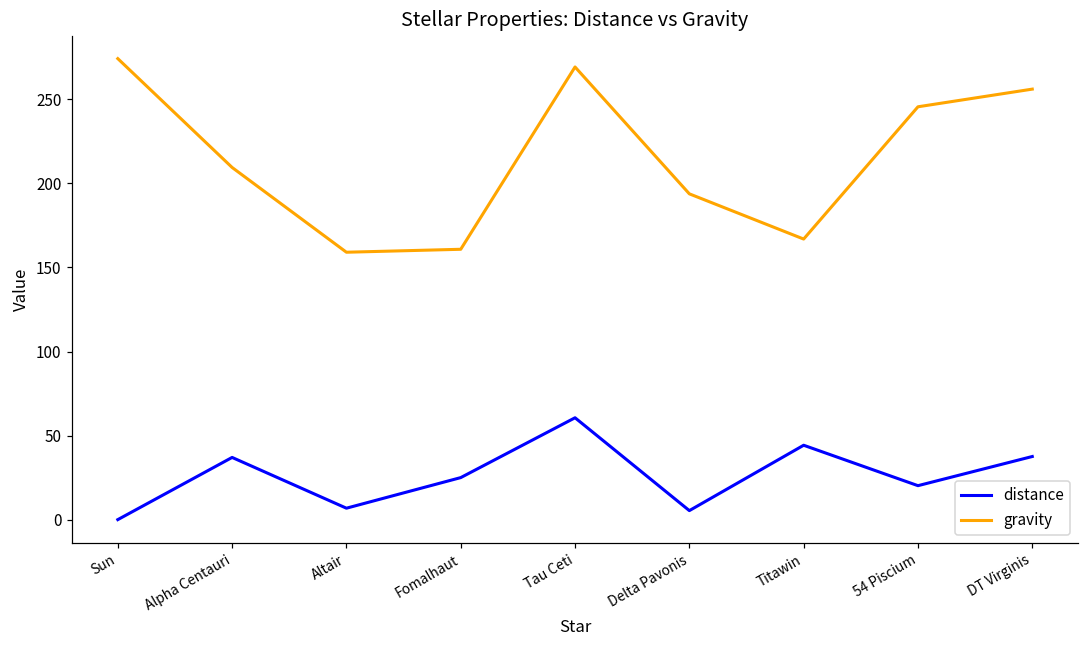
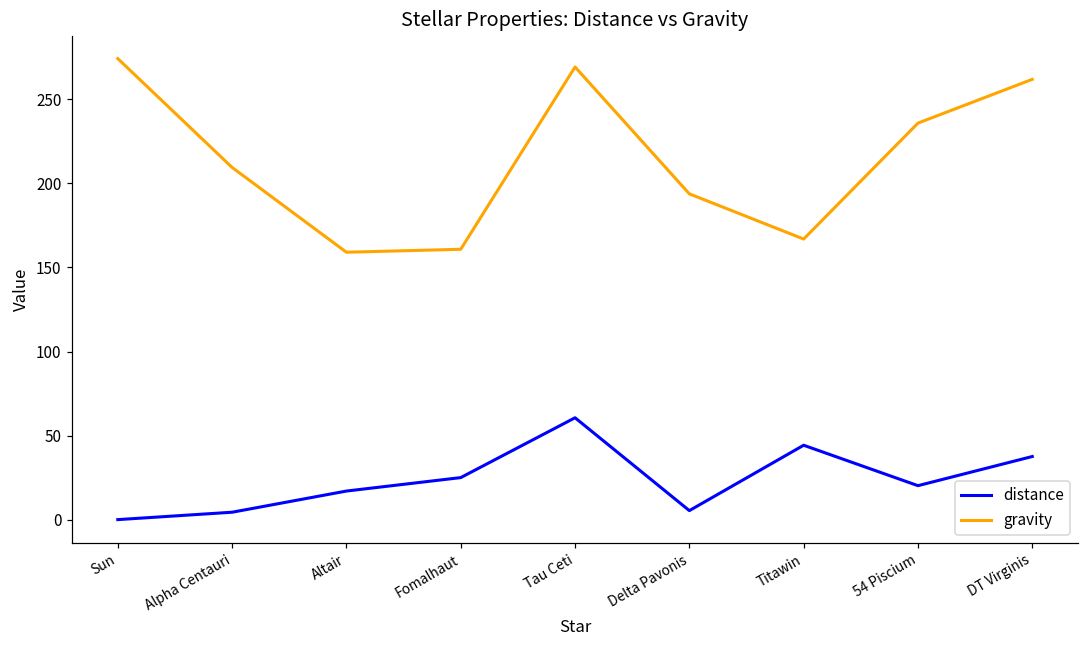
  {
    "distance": {
      "Sun": 0,
-     "Alpha Centauri": 37,
-     "Altair": 7,
+     "Alpha Centauri": 4,
+     "Altair": 17,
      "Fomalhaut": 25,
      "Tau Ceti": 61,
      "Delta Pavonis": 5,
      "Titawin": 44,
      "54 Piscium": 20,
      "DT Virginis": 38
    },
    "gravity": {
      "Sun": 274,
      "Alpha Centauri": 210,
      "Altair": 159,
      "Fomalhaut": 161,
      "Tau Ceti": 269,
      "Delta Pavonis": 194,
      "Titawin": 167,
-     "54 Piscium": 246,
-     "DT Virginis": 256
+     "54 Piscium": 236,
+     "DT Virginis": 262
    }
  }
